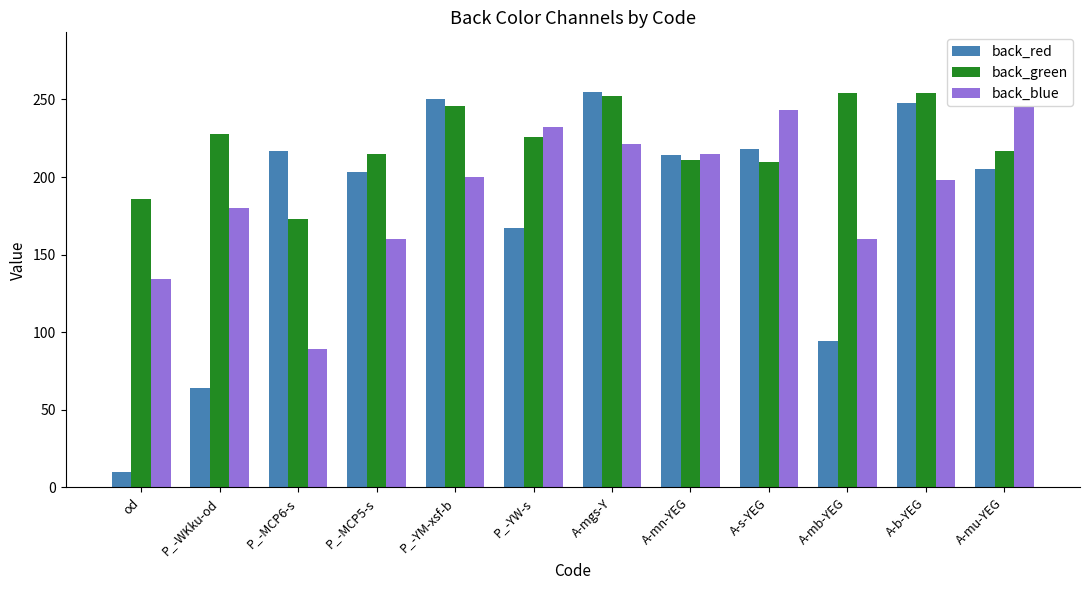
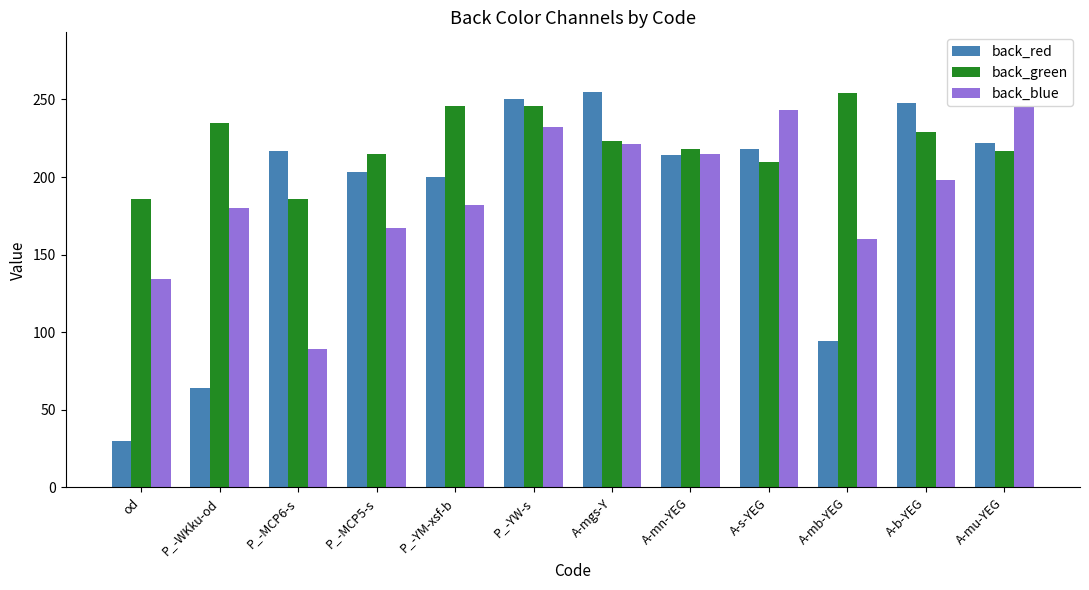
  {
    "back_red": {
-     "od": 10,
+     "od": 30,
      "P_-WKku-od": 64,
      "P_-MCP6-s": 217,
      "P_-MCP5-s": 203,
-     "P_-YM-xsf-b": 250,
-     "P_-YW-s": 167,
+     "P_-YM-xsf-b": 200,
+     "P_-YW-s": 250,
      "A-mgs-Y": 255,
      "A-mn-YEG": 214,
      "A-s-YEG": 218,
      "A-mb-YEG": 94,
      "A-b-YEG": 248,
-     "A-mu-YEG": 205
+     "A-mu-YEG": 222
    },
    "back_green": {
      "od": 186,
-     "P_-WKku-od": 228,
-     "P_-MCP6-s": 173,
+     "P_-WKku-od": 235,
+     "P_-MCP6-s": 186,
      "P_-MCP5-s": 215,
      "P_-YM-xsf-b": 246,
-     "P_-YW-s": 226,
-     "A-mgs-Y": 252,
-     "A-mn-YEG": 211,
+     "P_-YW-s": 246,
+     "A-mgs-Y": 223,
+     "A-mn-YEG": 218,
      "A-s-YEG": 210,
      "A-mb-YEG": 254,
-     "A-b-YEG": 254,
+     "A-b-YEG": 229,
      "A-mu-YEG": 217
    },
    "back_blue": {
      "od": 134,
      "P_-WKku-od": 180,
      "P_-MCP6-s": 89,
-     "P_-MCP5-s": 160,
-     "P_-YM-xsf-b": 200,
+     "P_-MCP5-s": 167,
+     "P_-YM-xsf-b": 182,
      "P_-YW-s": 232,
      "A-mgs-Y": 221,
      "A-mn-YEG": 215,
      "A-s-YEG": 243,
      "A-mb-YEG": 160,
      "A-b-YEG": 198,
      "A-mu-YEG": 245
    }
  }
